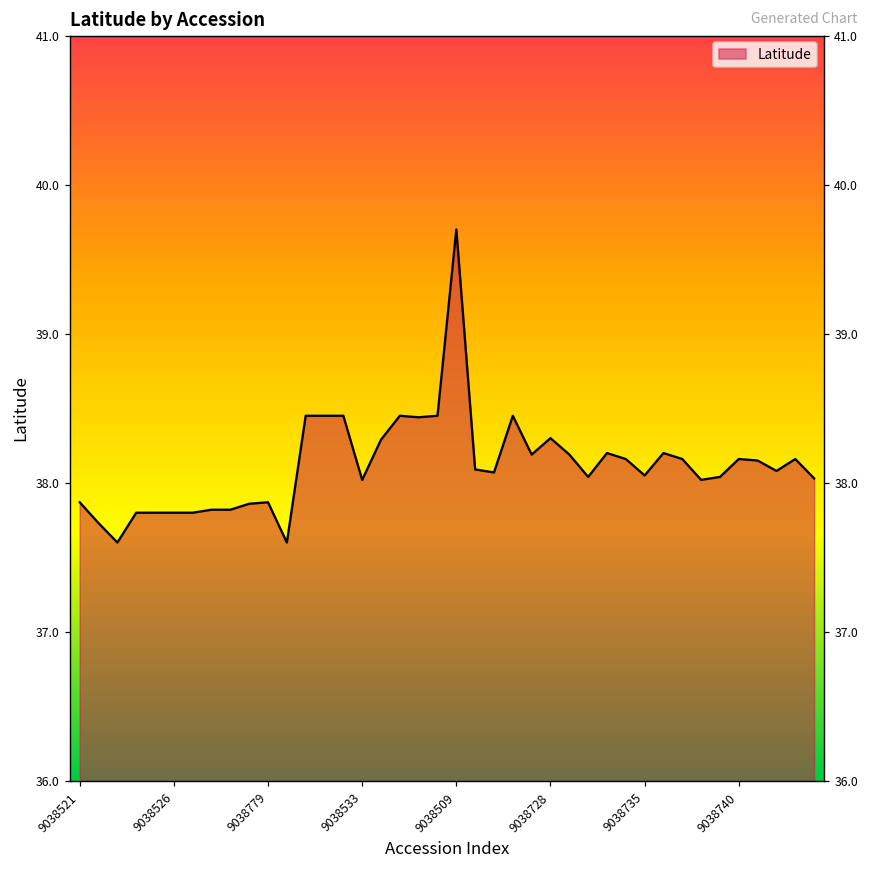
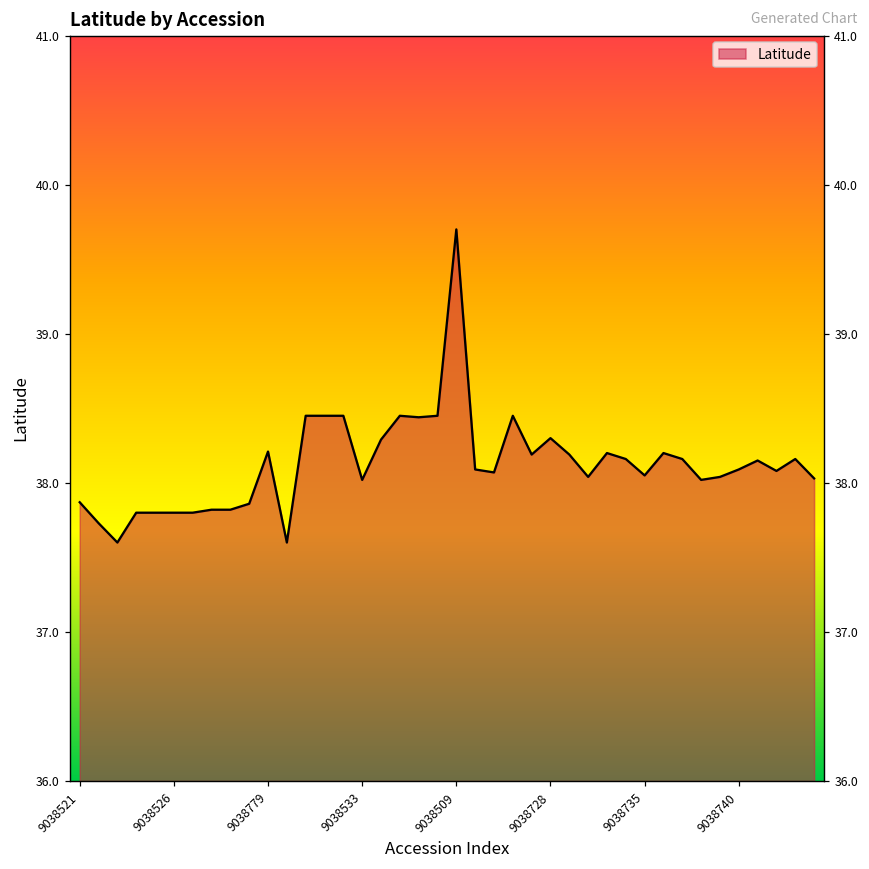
  {
    "9038521": 37.87,
    "9038526": 37.80,
-   "9038779": 37.87,
+   "9038779": 38.21,
    "9038533": 38.02,
    "9038509": 39.70,
    "9038728": 38.30,
    "9038735": 38.05,
-   "9038740": 38.16
+   "9038740": 38.09
  }
